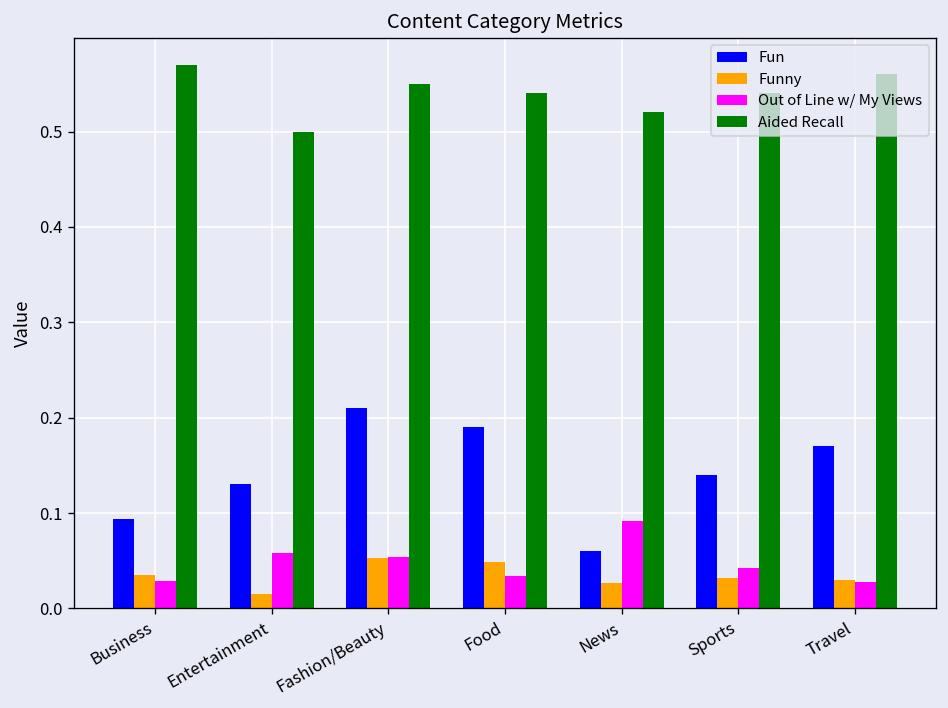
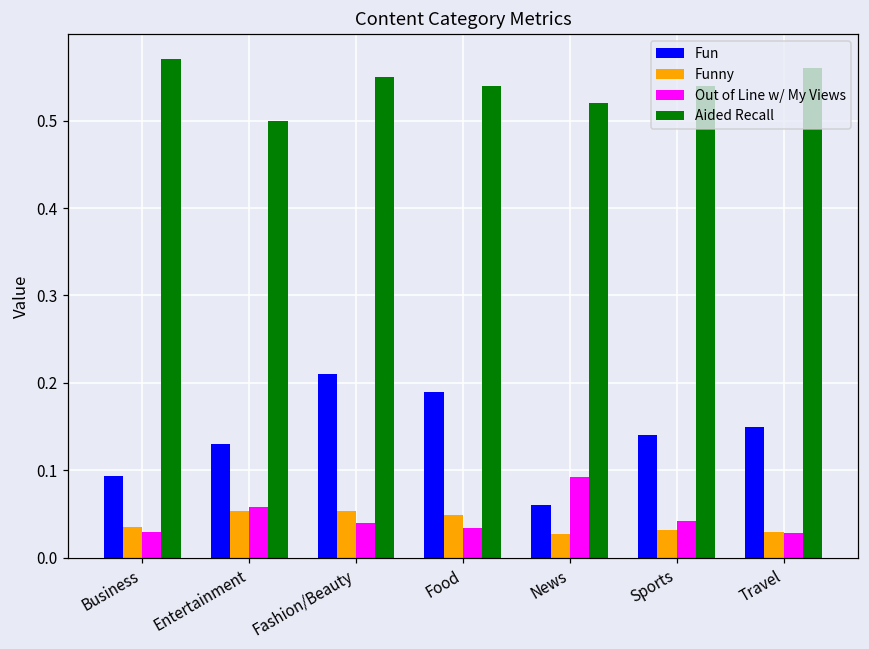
  {
    "Fun": {
      "Business": 0.09,
      "Entertainment": 0.13,
      "Fashion/Beauty": 0.21,
      "Food": 0.19,
      "News": 0.06,
      "Sports": 0.14,
-     "Travel": 0.17
+     "Travel": 0.15
    },
    "Funny": {
      "Business": 0.04,
-     "Entertainment": 0.02,
+     "Entertainment": 0.05,
      "Fashion/Beauty": 0.05,
      "Food": 0.05,
      "News": 0.03,
      "Sports": 0.03,
      "Travel": 0.03
    },
    "Out of Line w/ My Views": {
      "Business": 0.03,
      "Entertainment": 0.06,
-     "Fashion/Beauty": 0.05,
+     "Fashion/Beauty": 0.04,
      "Food": 0.03,
      "News": 0.09,
      "Sports": 0.04,
      "Travel": 0.03
    },
    "Aided Recall": {
      "Business": 0.57,
      "Entertainment": 0.50,
      "Fashion/Beauty": 0.55,
      "Food": 0.54,
      "News": 0.52
    }
  }
